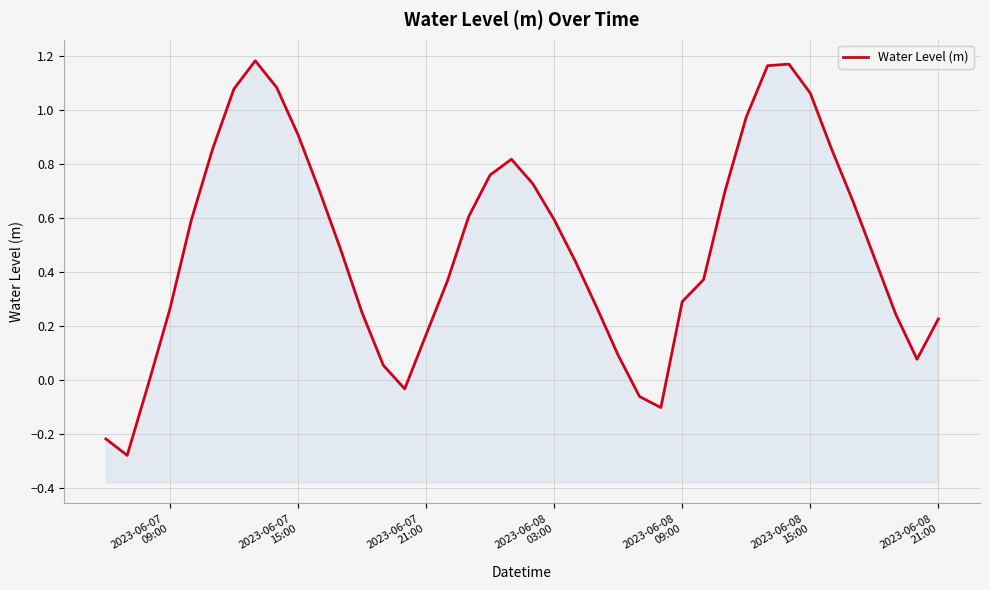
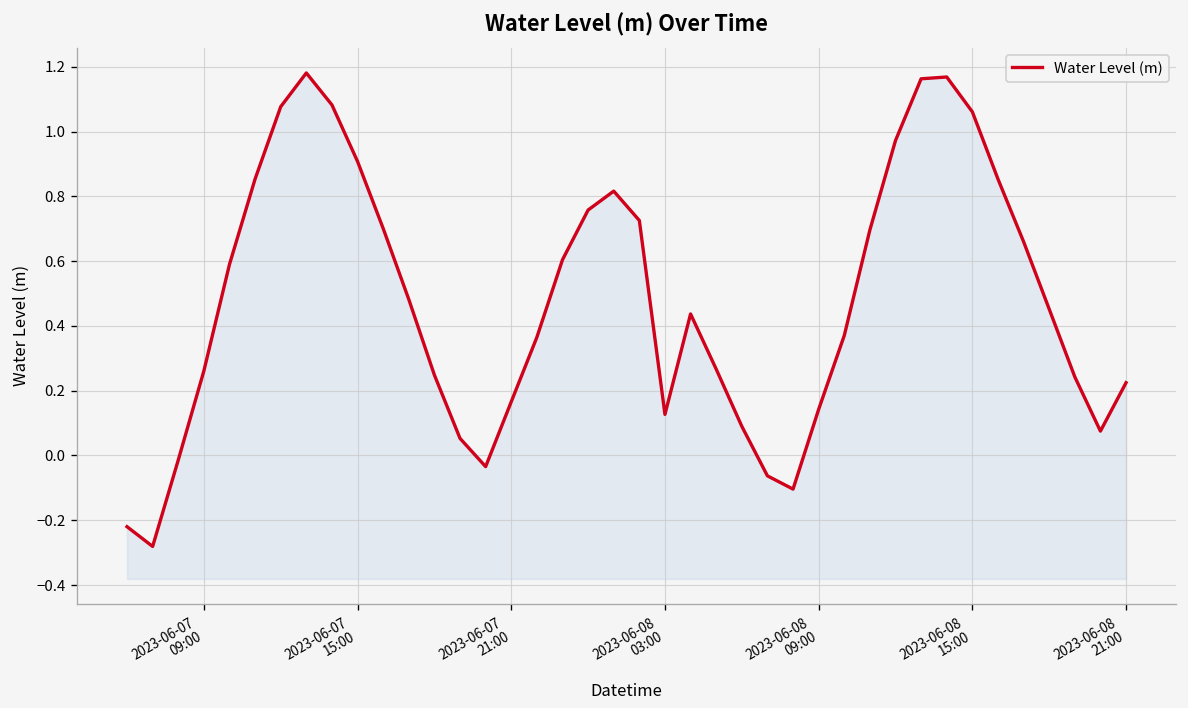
  {
    "2023-06-07 09:00": 0.26,
    "2023-06-07 15:00": 0.91,
    "2023-06-07 21:00": 0.17,
-   "2023-06-08 03:00": 0.59,
-   "2023-06-08 09:00": 0.29,
+   "2023-06-08 03:00": 0.13,
+   "2023-06-08 09:00": 0.14,
    "2023-06-08 15:00": 1.06,
    "2023-06-08 21:00": 0.22
  }
